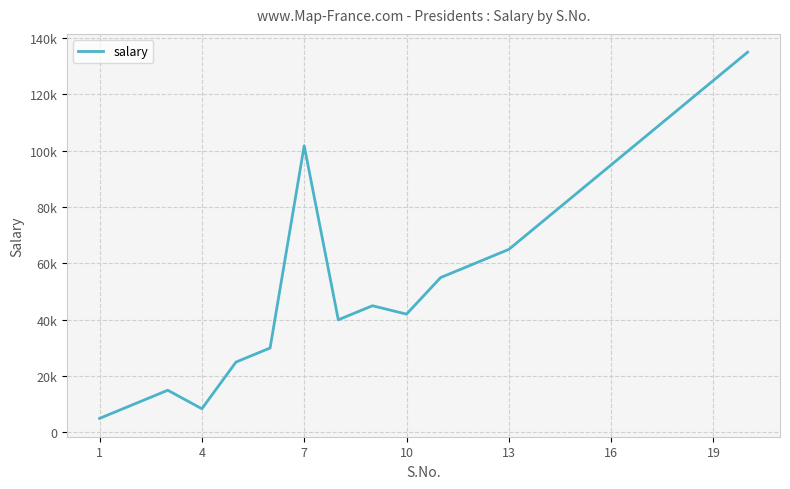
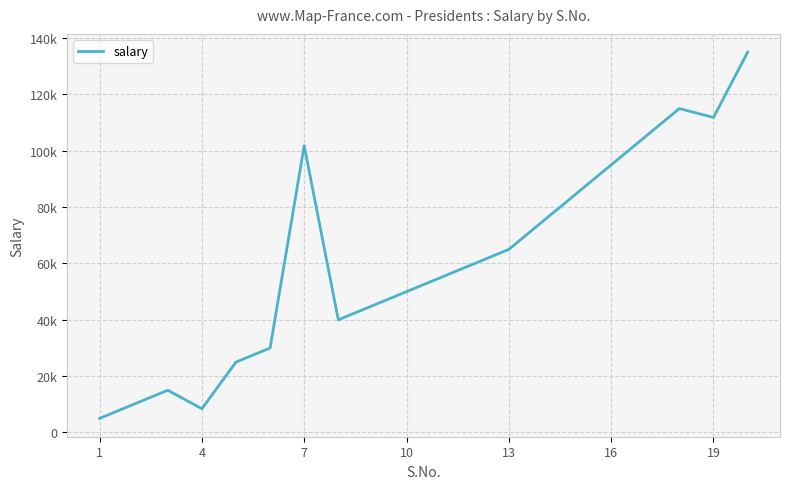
  {
    "1": 5000,
    "4": 8000,
    "7": 102000,
-   "10": 42000,
+   "10": 50000,
    "13": 65000,
    "16": 95000,
-   "19": 125000
+   "19": 112000
  }
